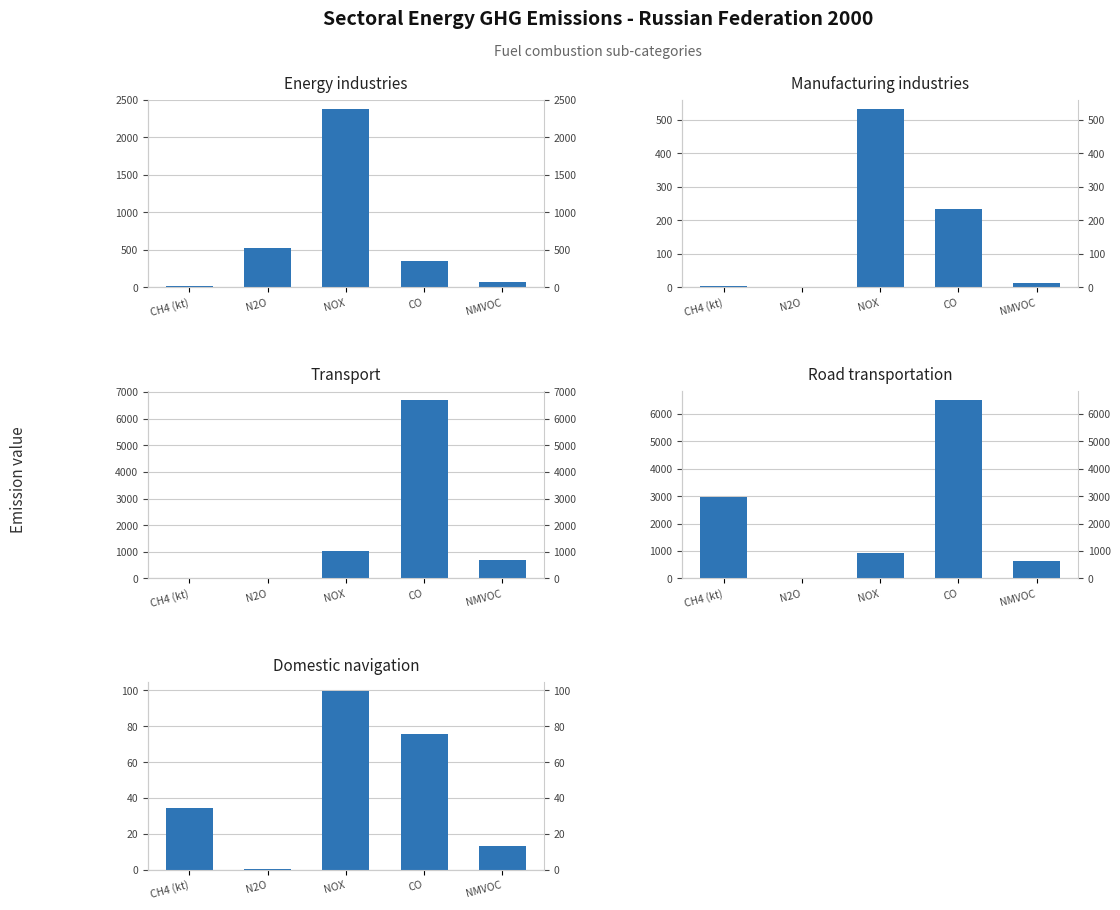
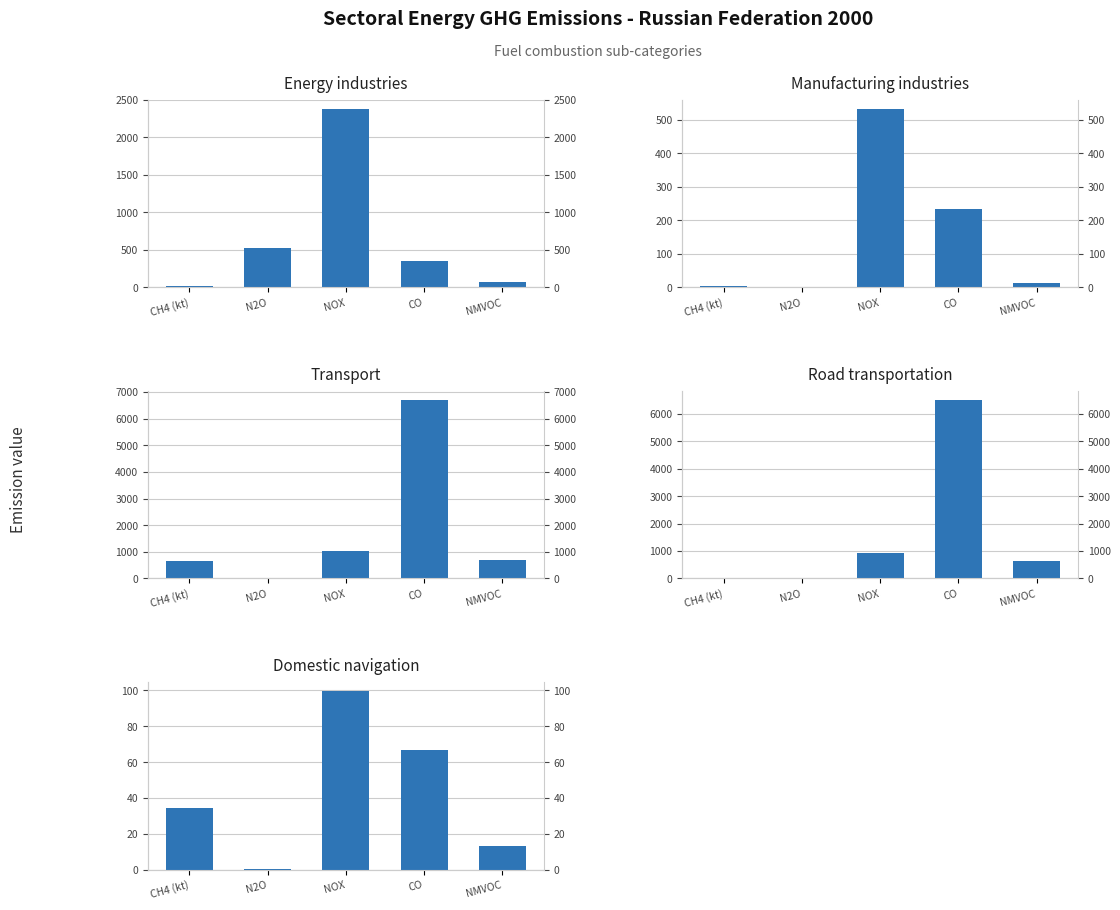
  {
    "Energy industries": {
      "N2O": 500,
      "NOX": 2400,
      "CO": 400,
      "NMVOC": 100
    },
    "Manufacturing industries": {
      "NOX": 530,
      "CO": 230,
      "NMVOC": 10
    },
    "Transport": {
-     "CH4 (kt)": 0,
+     "CH4 (kt)": 600,
      "NOX": 1000,
      "CO": 6700,
      "NMVOC": 700
    },
    "Road transportation": {
-     "CH4 (kt)": 3000,
+     "CH4 (kt)": 0,
      "NOX": 900,
      "CO": 6500,
      "NMVOC": 600
    },
    "Domestic navigation": {
      "CH4 (kt)": 34,
      "NOX": 100,
-     "CO": 75,
+     "CO": 67,
      "NMVOC": 13
    }
  }
